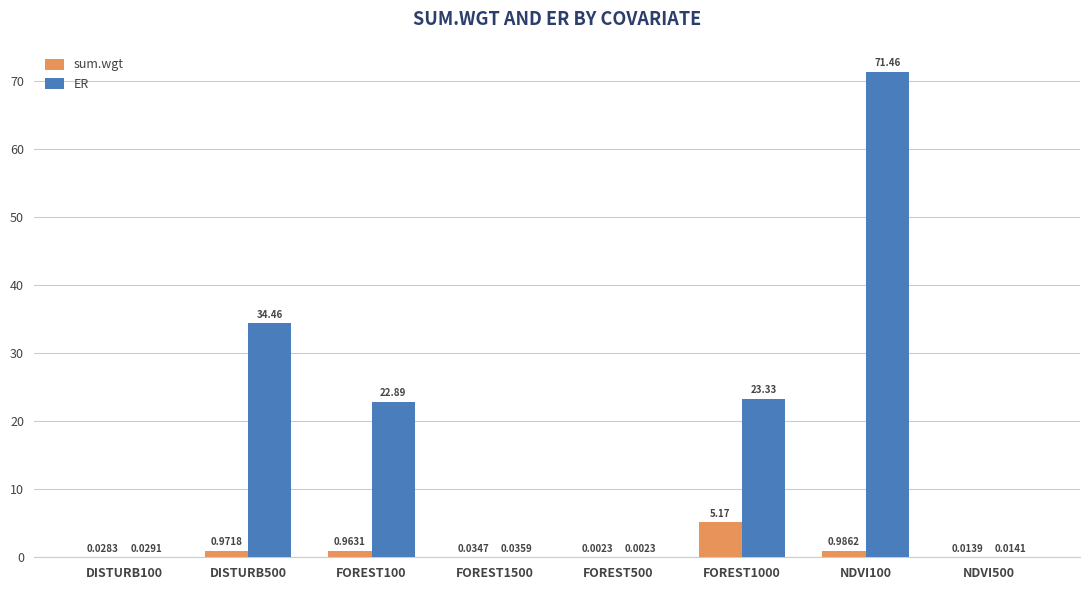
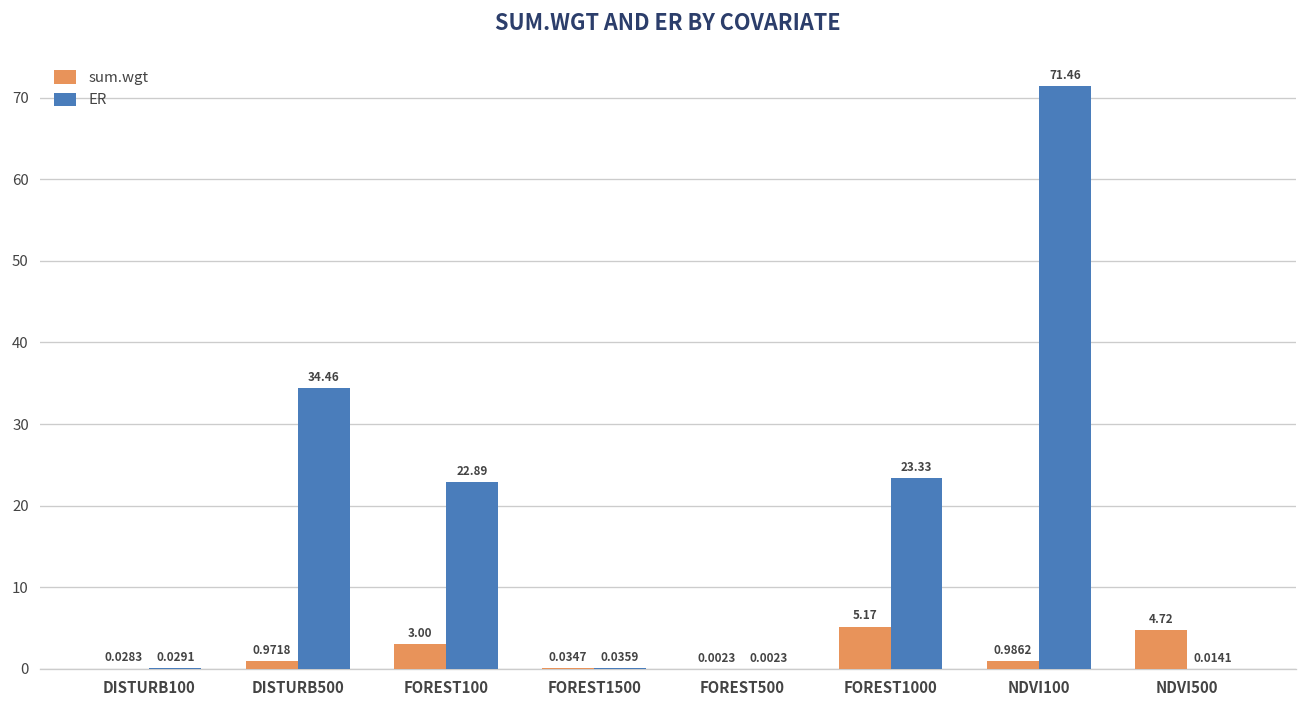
  {
    "sum.wgt": {
      "DISTURB100": 0.0283,
      "DISTURB500": 0.9718,
-     "FOREST100": 0.9631,
+     "FOREST100": 3.00,
      "FOREST1500": 0.0347,
      "FOREST500": 0.0023,
      "FOREST1000": 5.17,
      "NDVI100": 0.9862,
-     "NDVI500": 0.0139
+     "NDVI500": 4.72
    },
    "ER": {
      "DISTURB100": 0.0291,
      "DISTURB500": 34.46,
      "FOREST100": 22.89,
      "FOREST1500": 0.0359,
      "FOREST500": 0.0023,
      "FOREST1000": 23.33,
      "NDVI100": 71.46,
      "NDVI500": 0.0141
    }
  }
